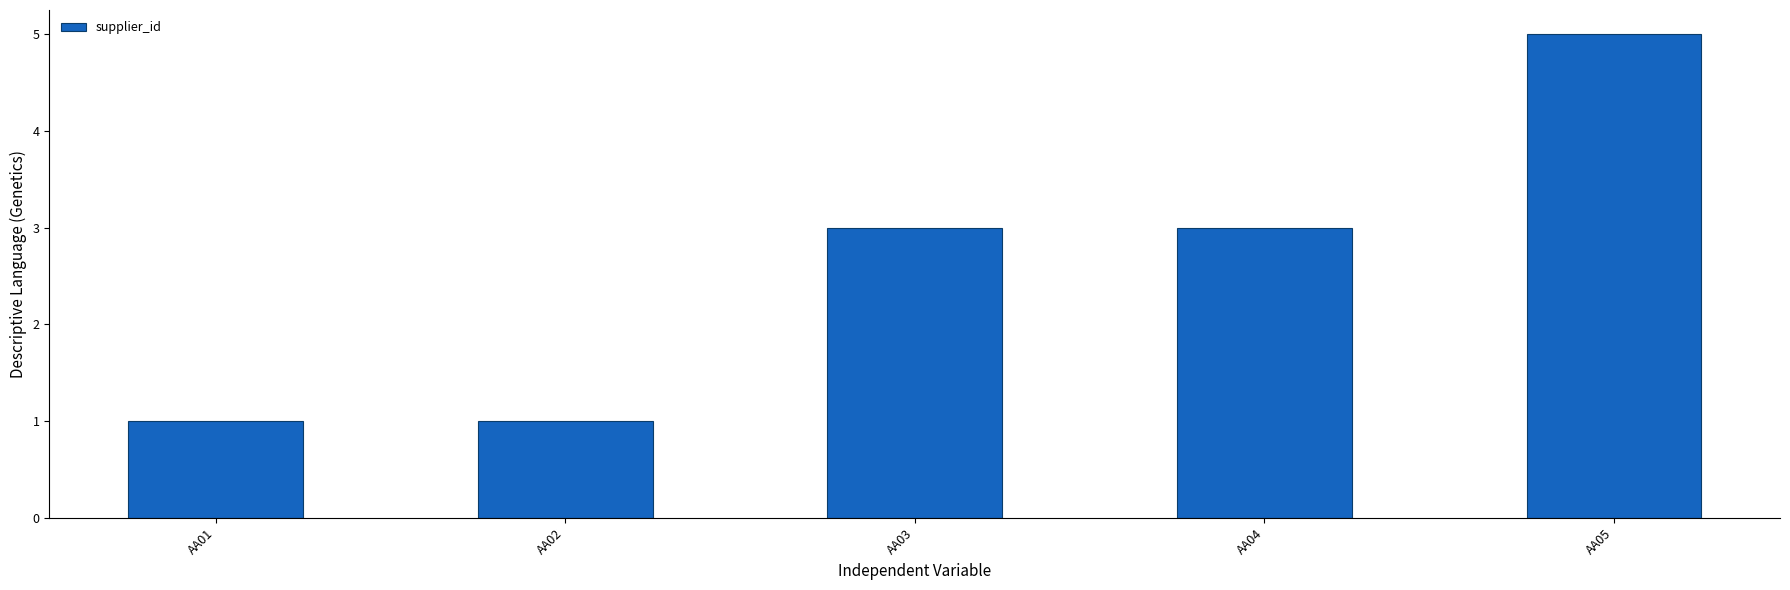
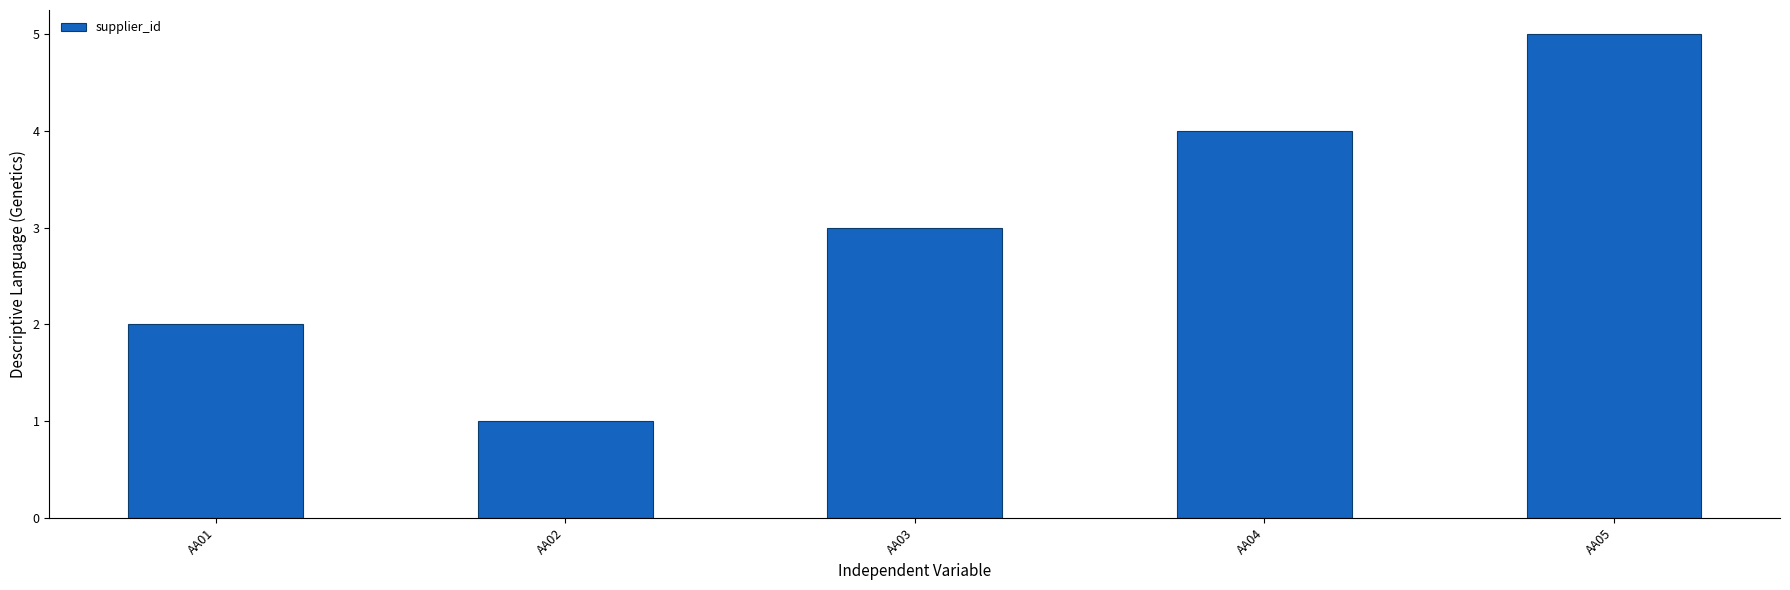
  {
-   "AA01": 1,
+   "AA01": 2,
    "AA02": 1,
    "AA03": 3,
-   "AA04": 3,
+   "AA04": 4,
    "AA05": 5
  }
